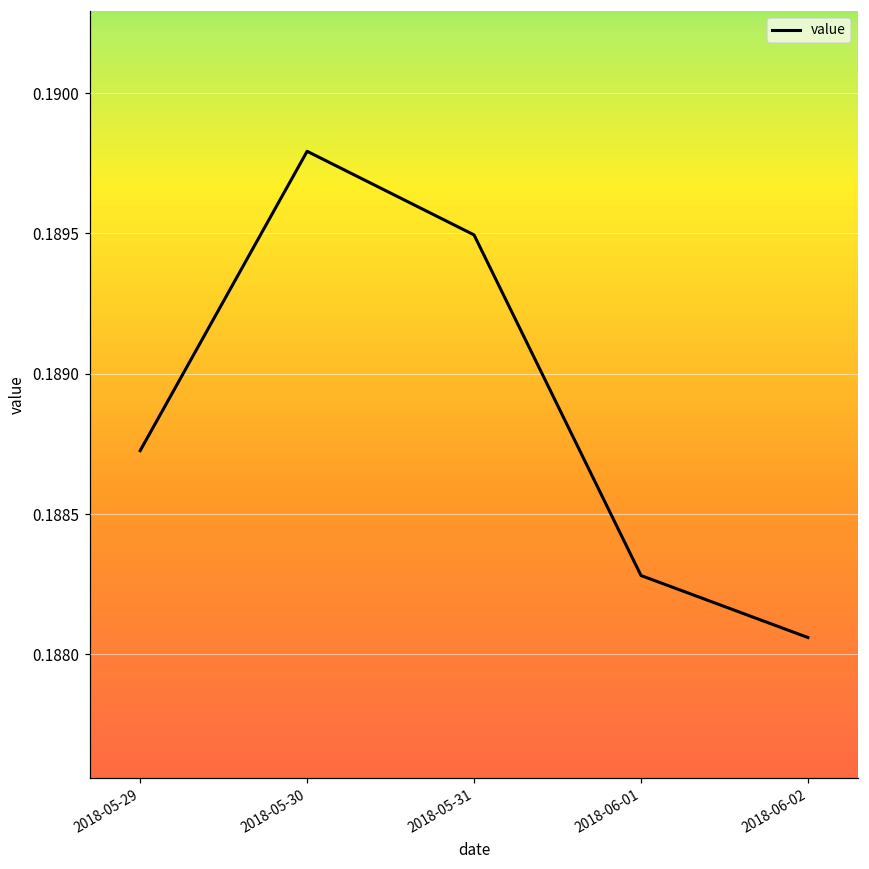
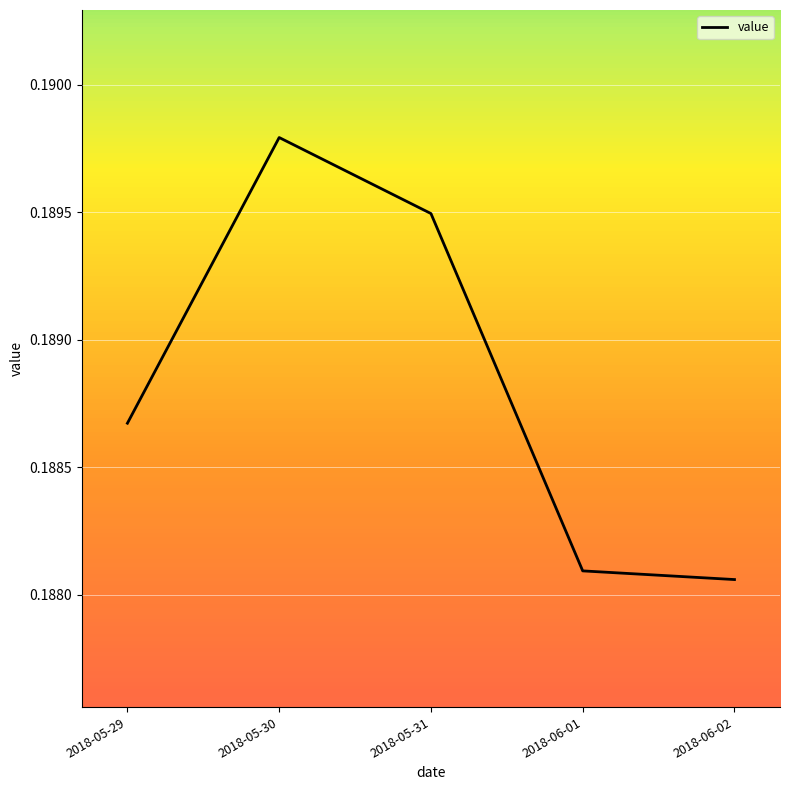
  {
-   "2018-05-29": 0.18873,
+   "2018-05-29": 0.18867,
    "2018-05-30": 0.18979,
    "2018-05-31": 0.18950,
-   "2018-06-01": 0.18828,
+   "2018-06-01": 0.18809,
    "2018-06-02": 0.18806
  }
